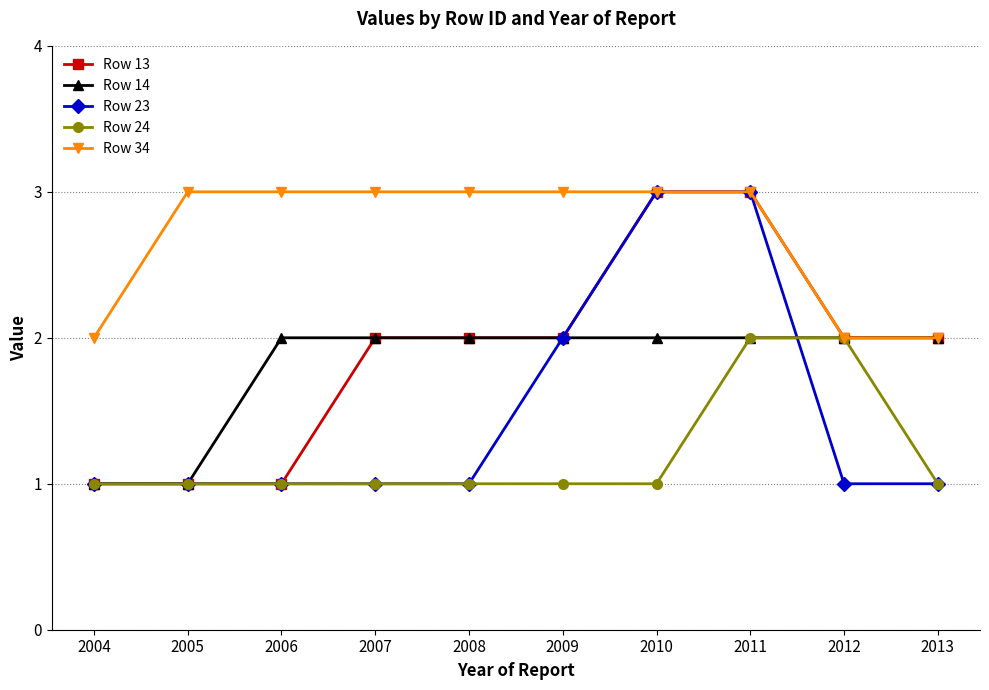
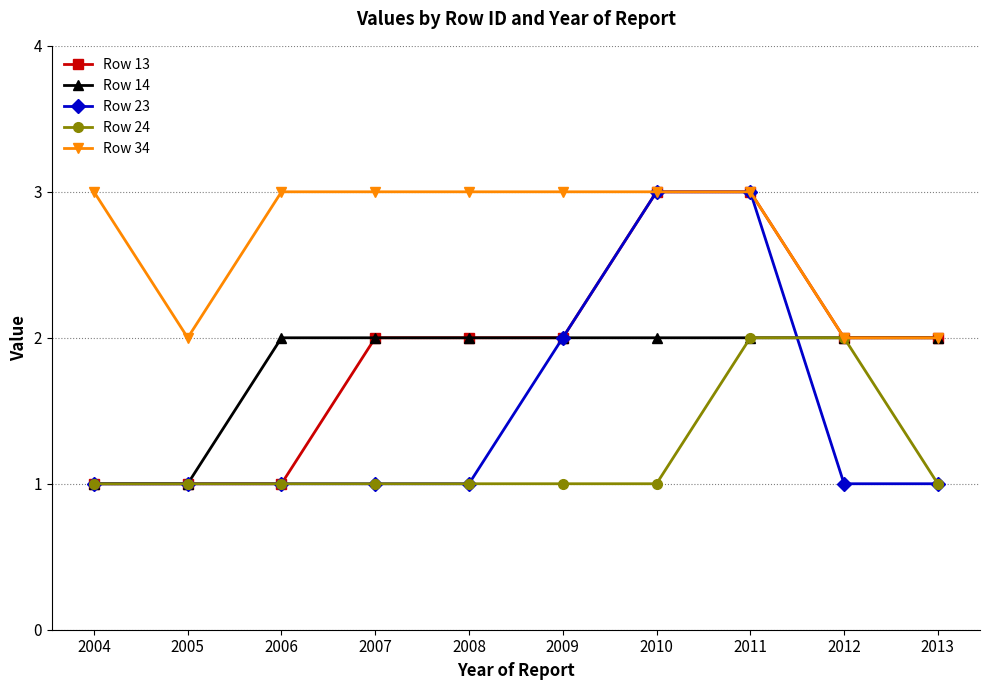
  {
    "Row 14": {
      "2006": 2,
      "2010": 2
    },
    "Row 23": {
      "2012": 1
    },
    "Row 24": {
      "2009": 1,
      "2010": 1
    },
    "Row 34": {
-     "2004": 2,
-     "2005": 3,
+     "2004": 3,
+     "2005": 2,
      "2006": 3,
      "2007": 3,
      "2008": 3,
      "2009": 3
    }
  }
